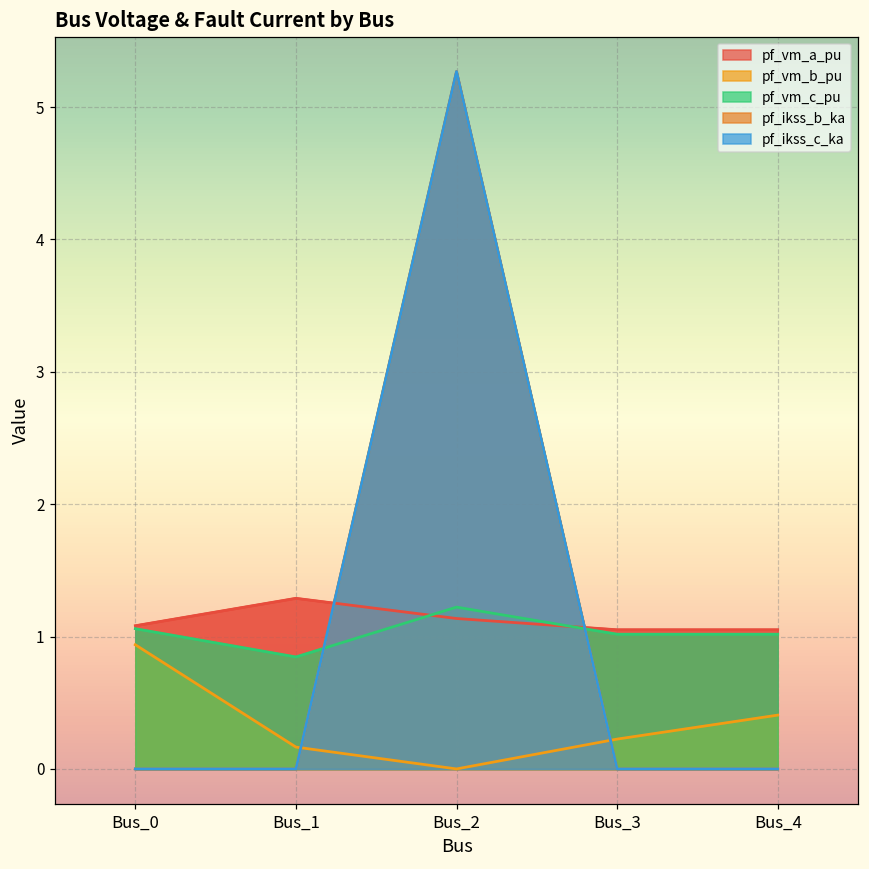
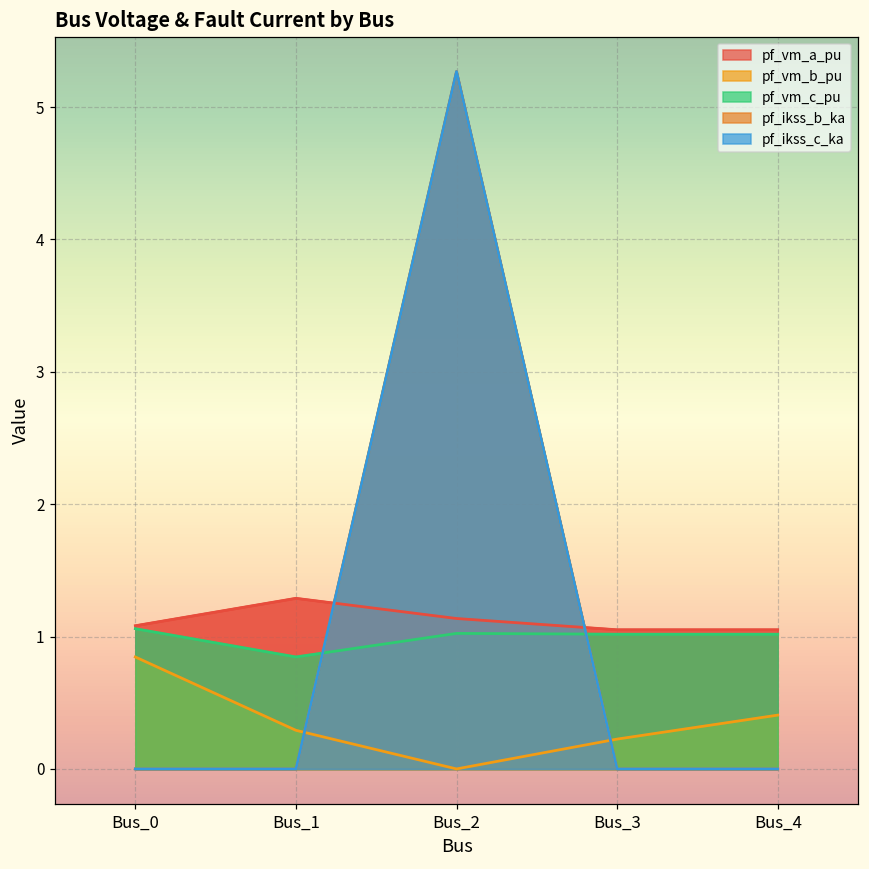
  {
    "pf_vm_a_pu": {
      "Bus_0": 1.08,
      "Bus_1": 1.29,
      "Bus_2": 1.14,
      "Bus_3": 1.05,
      "Bus_4": 1.05
    },
    "pf_vm_b_pu": {
-     "Bus_0": 0.94,
-     "Bus_1": 0.17,
+     "Bus_0": 0.85,
+     "Bus_1": 0.29,
      "Bus_2": 0.00,
      "Bus_3": 0.23,
      "Bus_4": 0.41
    },
    "pf_vm_c_pu": {
      "Bus_0": 1.06,
      "Bus_1": 0.85,
-     "Bus_2": 1.22,
+     "Bus_2": 1.02,
      "Bus_3": 1.02,
      "Bus_4": 1.02
    },
    "pf_ikss_c_ka": {
      "Bus_0": 0.00,
      "Bus_1": 0.00,
      "Bus_2": 5.27,
      "Bus_3": 0.00,
      "Bus_4": 0.00
    }
  }
